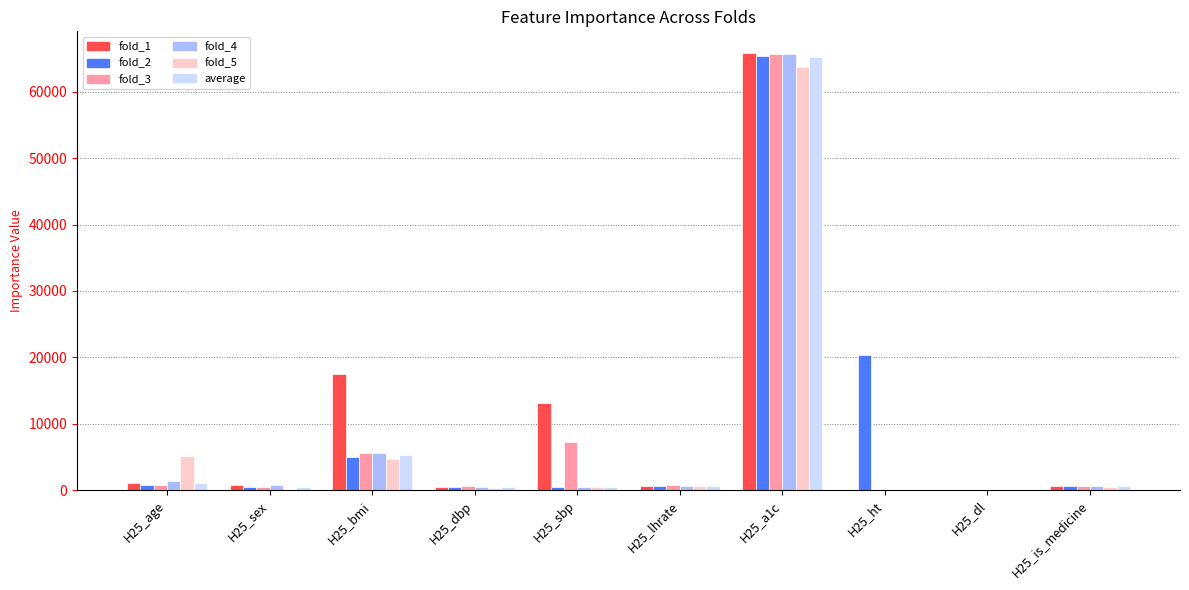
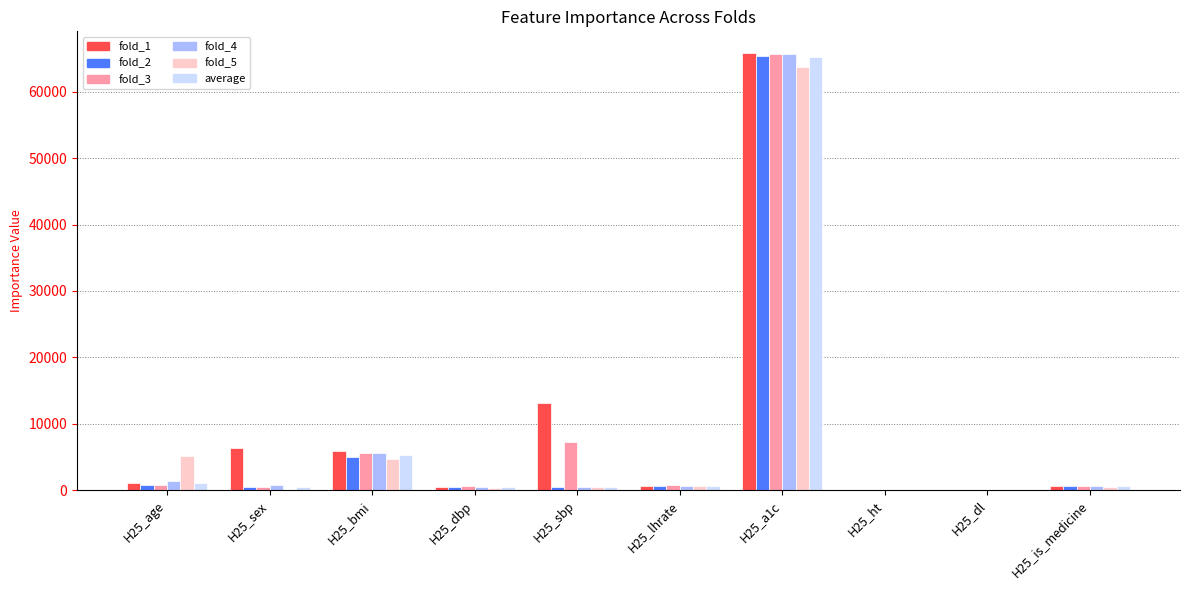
  {
    "fold_1": {
      "H25_age": 1000,
-     "H25_sex": 1000,
-     "H25_bmi": 18000,
+     "H25_sex": 6000,
+     "H25_bmi": 6000,
      "H25_dbp": 0,
      "H25_sbp": 13000,
      "H25_lhrate": 1000,
      "H25_a1c": 66000,
      "H25_ht": 0,
      "H25_is_medicine": 1000
    },
    "fold_2": {
      "H25_age": 1000,
      "H25_sex": 1000,
      "H25_bmi": 5000,
      "H25_dbp": 0,
      "H25_sbp": 0,
      "H25_lhrate": 1000,
      "H25_a1c": 65000,
-     "H25_ht": 20000,
+     "H25_ht": 0,
      "H25_dl": 0,
      "H25_is_medicine": 1000
    },
    "fold_3": {
      "H25_age": 1000,
      "H25_sex": 0,
      "H25_bmi": 6000,
      "H25_dbp": 1000,
      "H25_sbp": 7000,
      "H25_lhrate": 1000,
      "H25_a1c": 66000,
      "H25_is_medicine": 1000
    },
    "fold_5": {
      "H25_age": 5000,
      "H25_bmi": 5000,
      "H25_sbp": 0,
      "H25_lhrate": 1000,
      "H25_a1c": 64000,
      "H25_ht": 0,
      "H25_is_medicine": 1000
    }
  }
